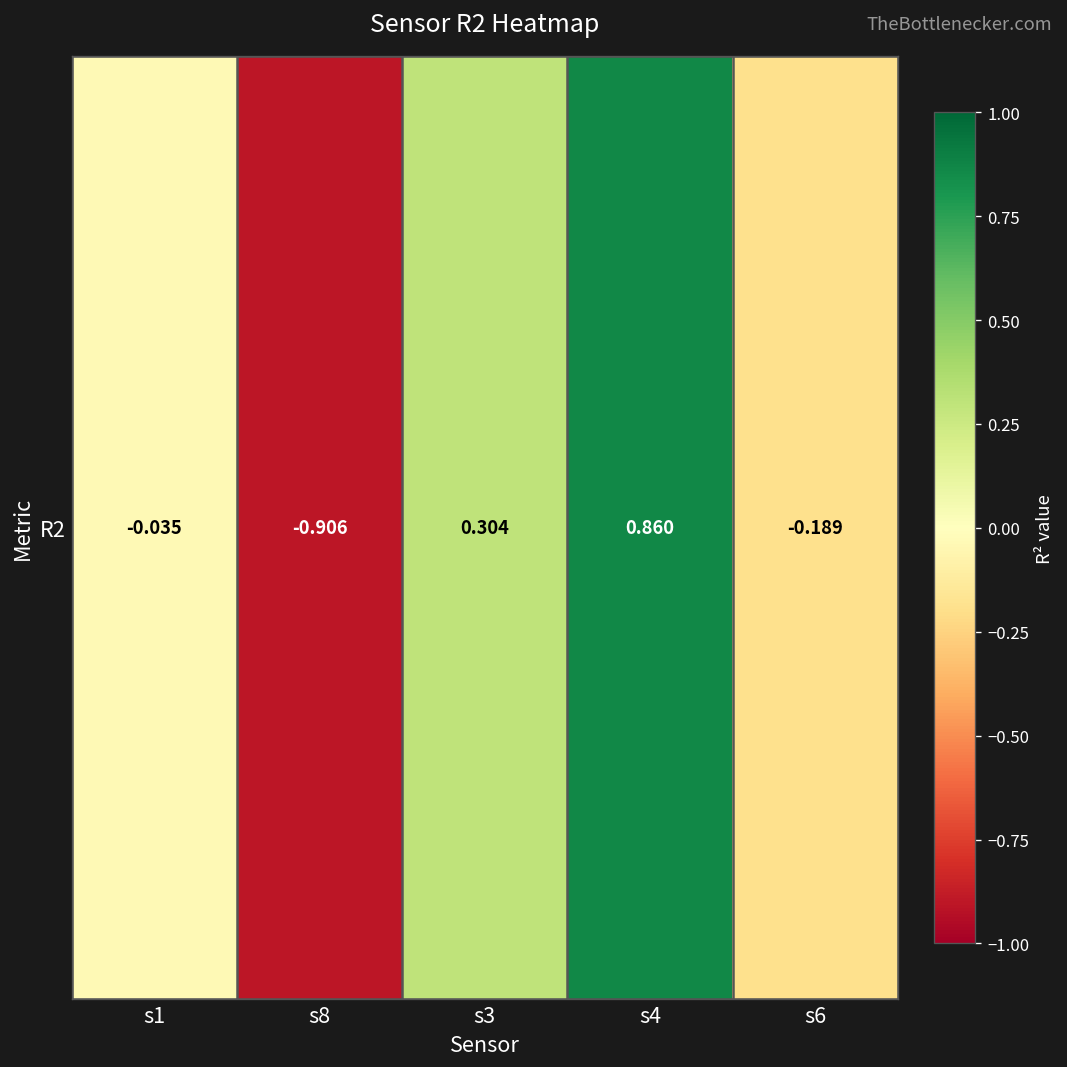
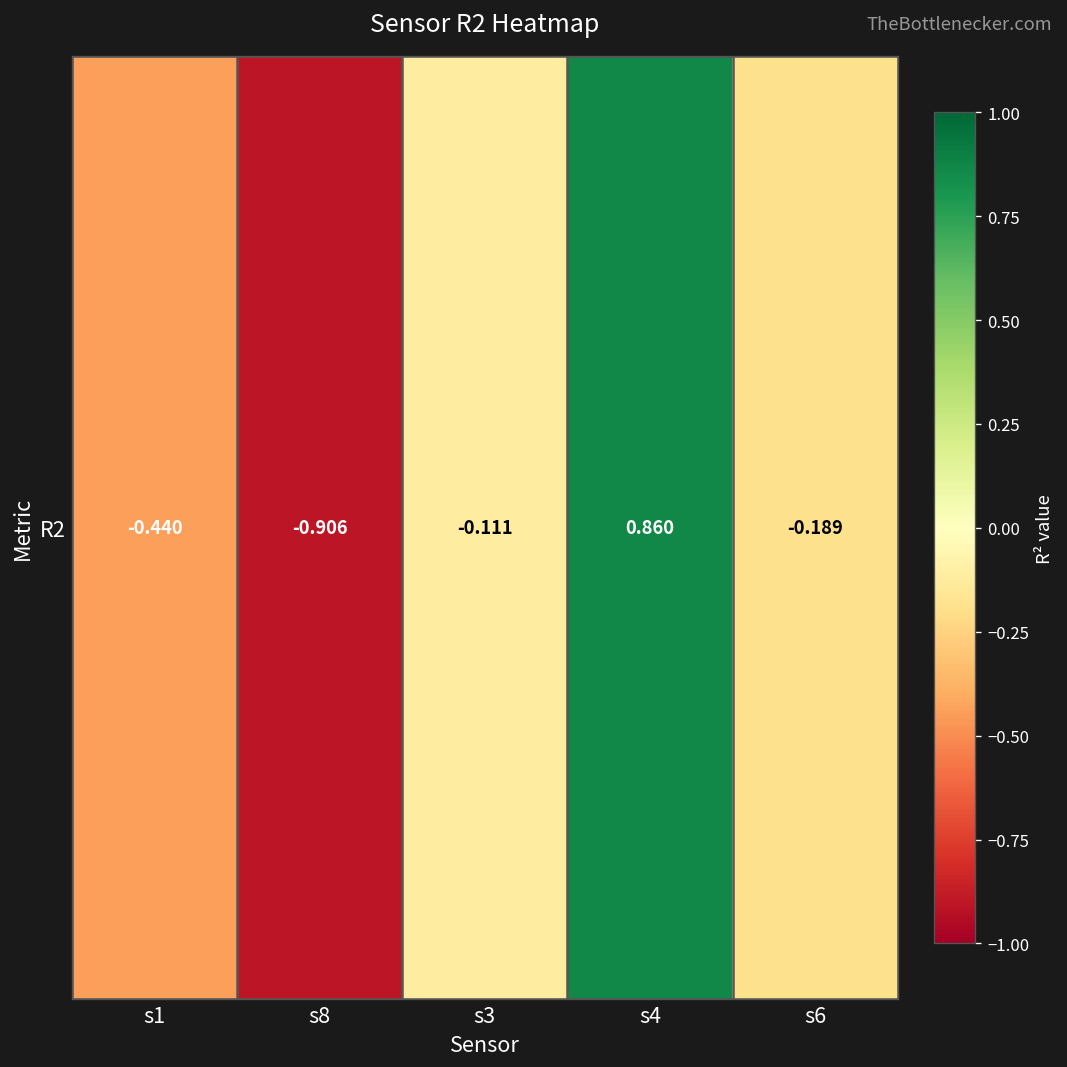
  {
    "R2": {
-     "s1": -0.035,
+     "s1": -0.440,
      "s8": -0.906,
-     "s3": 0.304,
+     "s3": -0.111,
      "s4": 0.860,
      "s6": -0.189
    }
  }
